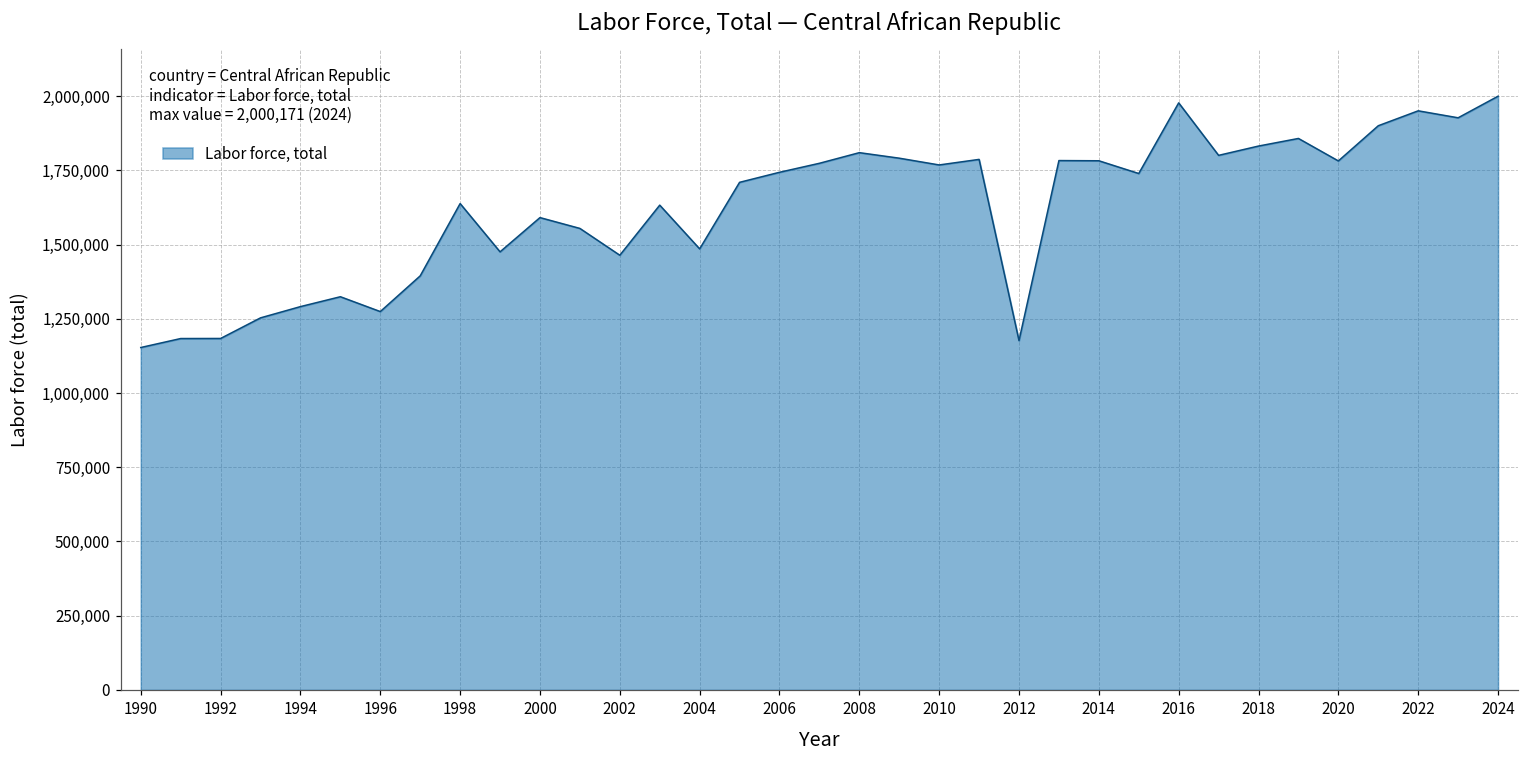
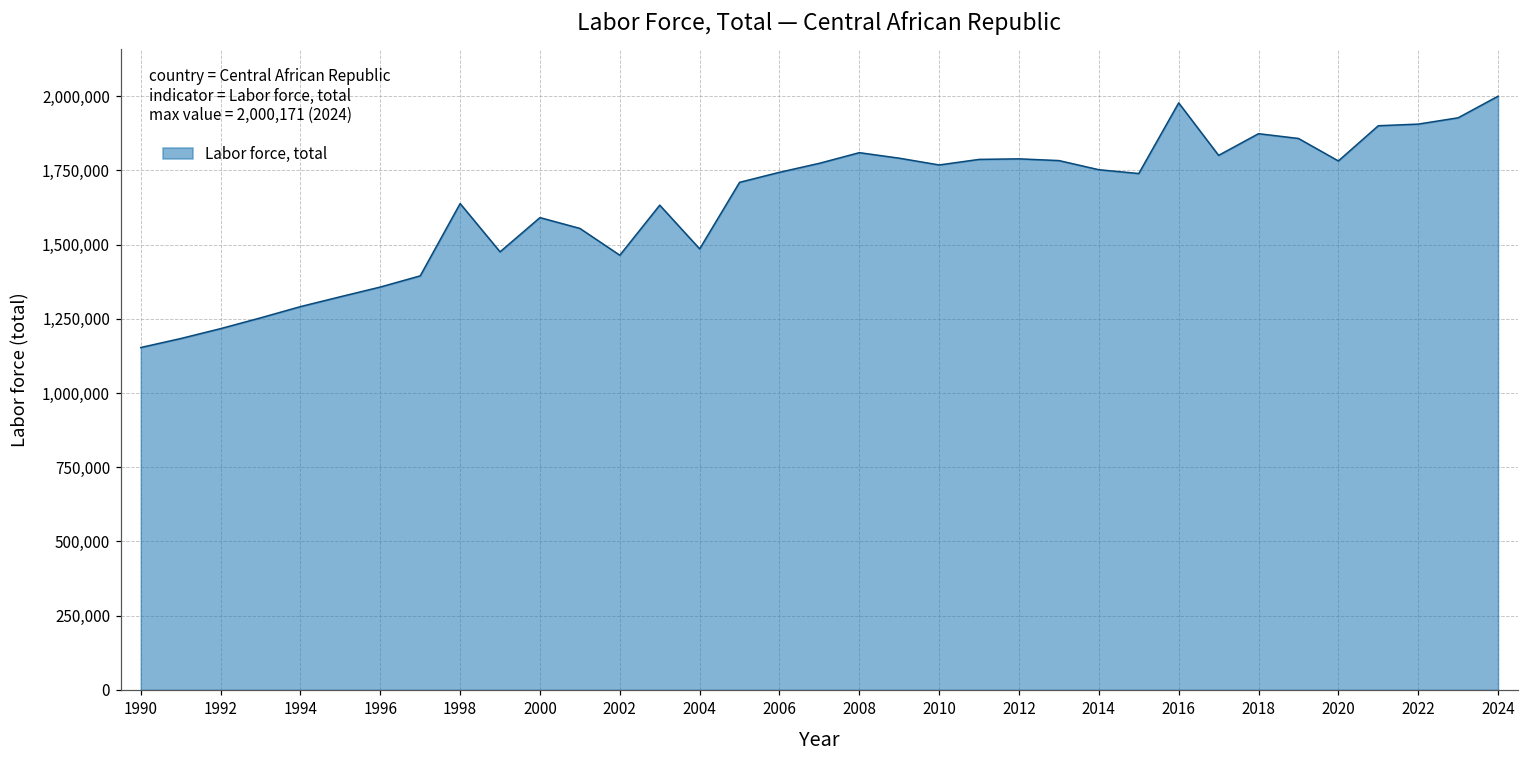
  {
    "1990": "1,150,000",
-   "1992": "1,180,000",
+   "1992": "1,220,000",
    "1994": "1,290,000",
-   "1996": "1,270,000",
+   "1996": "1,360,000",
    "1998": "1,640,000",
    "2000": "1,590,000",
    "2002": "1,460,000",
    "2004": "1,490,000",
    "2006": "1,740,000",
    "2008": "1,810,000",
    "2010": "1,770,000",
-   "2012": "1,180,000",
-   "2014": "1,780,000",
+   "2012": "1,790,000",
+   "2014": "1,750,000",
    "2016": "1,980,000",
-   "2018": "1,830,000",
+   "2018": "1,870,000",
    "2020": "1,780,000",
-   "2022": "1,950,000",
+   "2022": "1,910,000",
    "2024": "2,000,000"
  }
